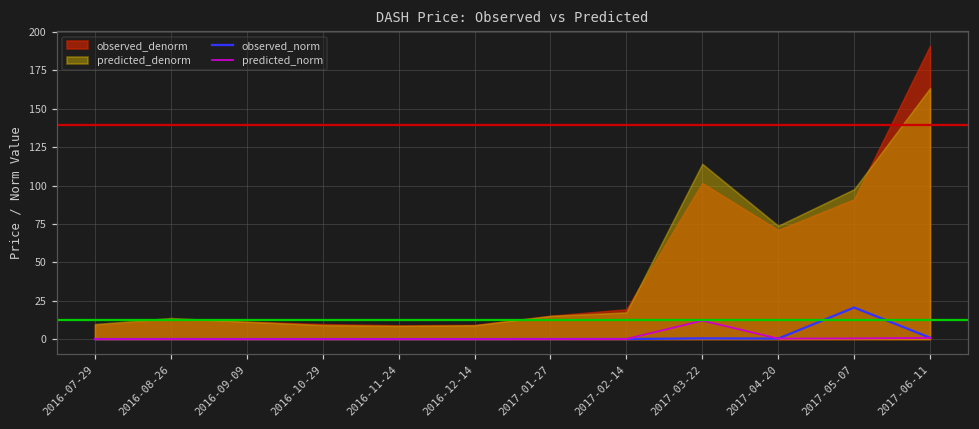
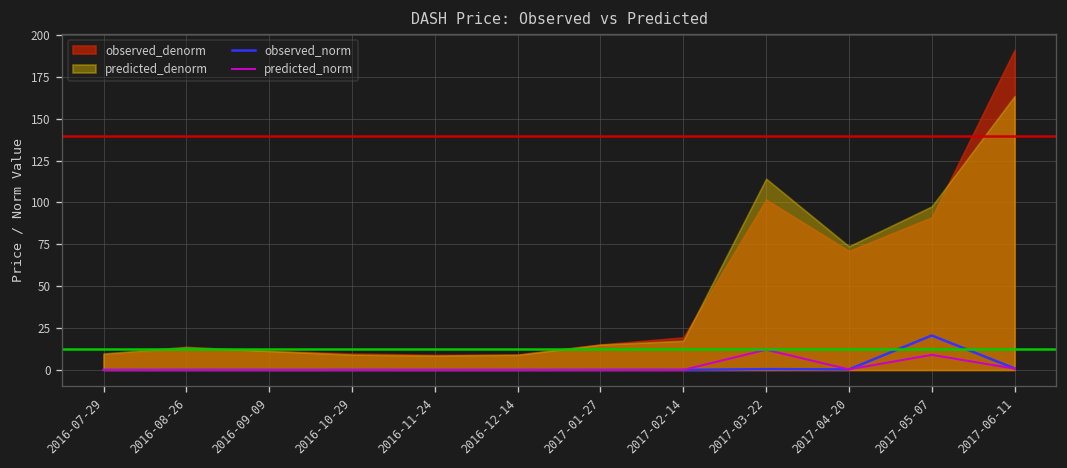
  {
    "observed_denorm": {
      "2017-02-14": 19,
      "2017-03-22": 102,
      "2017-04-20": 71,
      "2017-05-07": 91,
      "2017-06-11": 191
    },
    "observed_norm": {
      "2017-03-22": 1,
      "2017-05-07": 21
    },
    "predicted_denorm": {
      "2017-02-14": 17,
      "2017-03-22": 114,
      "2017-04-20": 74,
      "2017-05-07": 98,
      "2017-06-11": 163
    },
    "predicted_norm": {
      "2017-03-22": 12,
-     "2017-05-07": 0
+     "2017-05-07": 9
    }
  }
